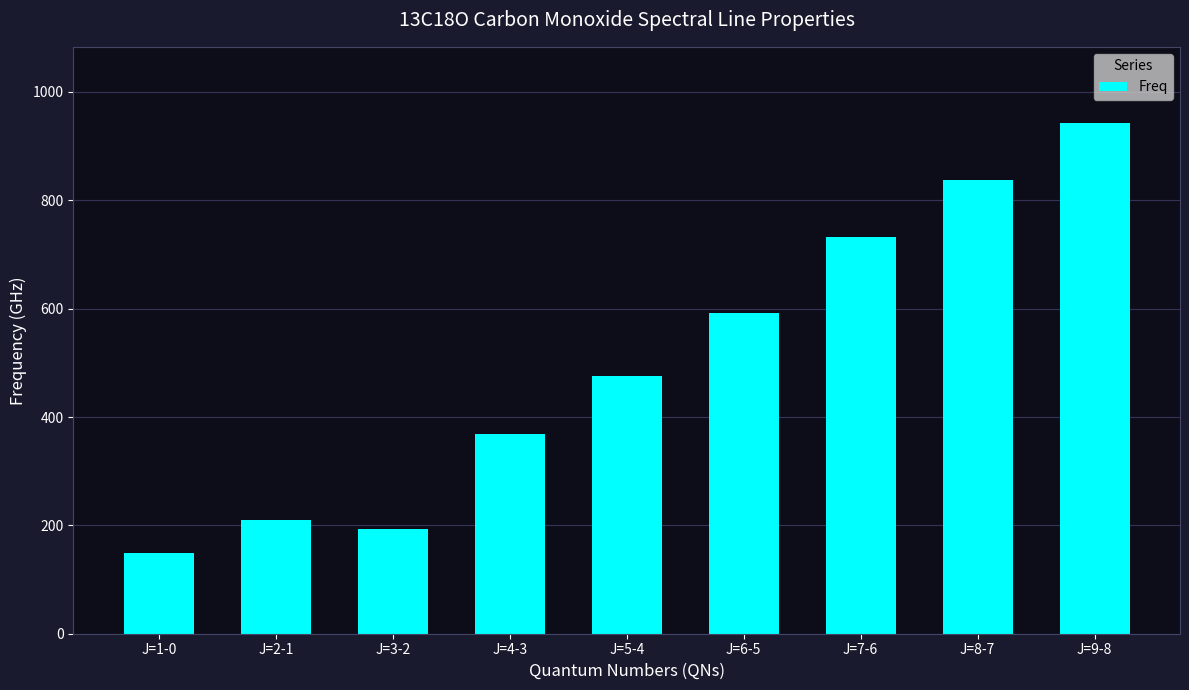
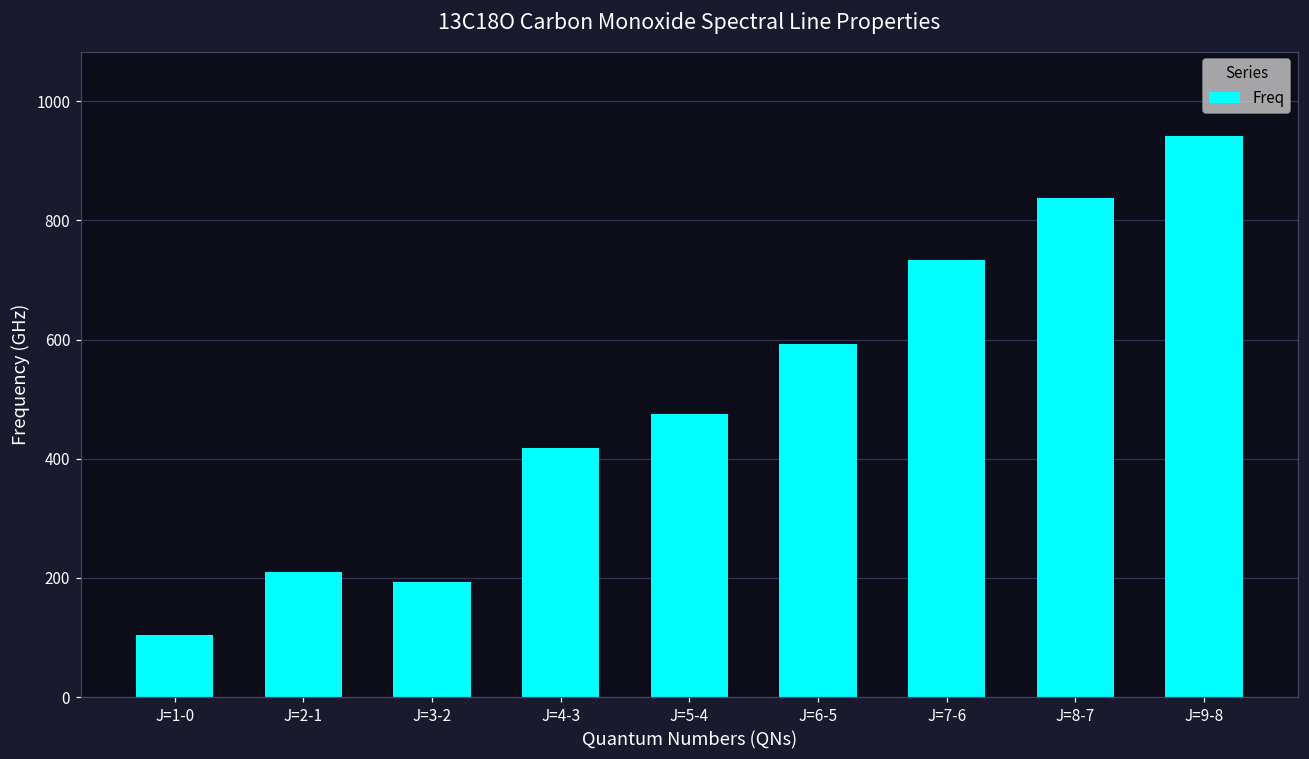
  {
-   "J=1-0": 150,
+   "J=1-0": 100,
    "J=2-1": 210,
    "J=3-2": 190,
-   "J=4-3": 370,
+   "J=4-3": 420,
    "J=5-4": 480,
    "J=6-5": 590,
    "J=7-6": 730,
    "J=8-7": 840,
    "J=9-8": 940
  }
